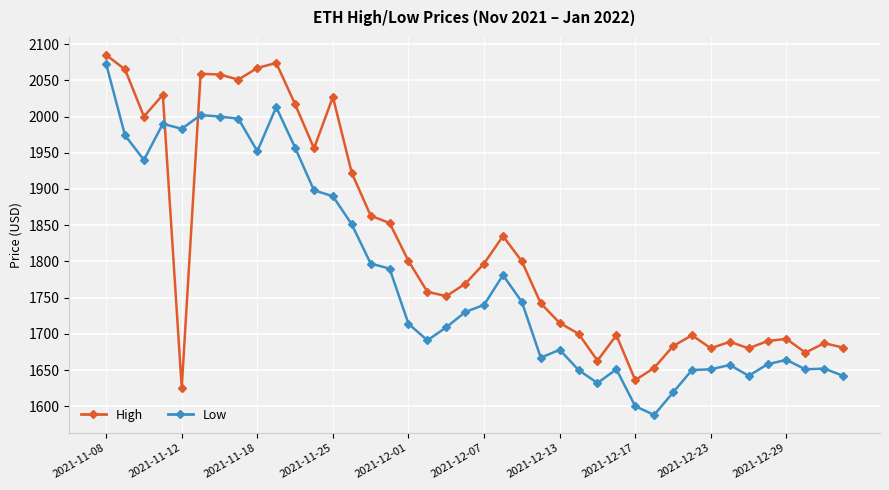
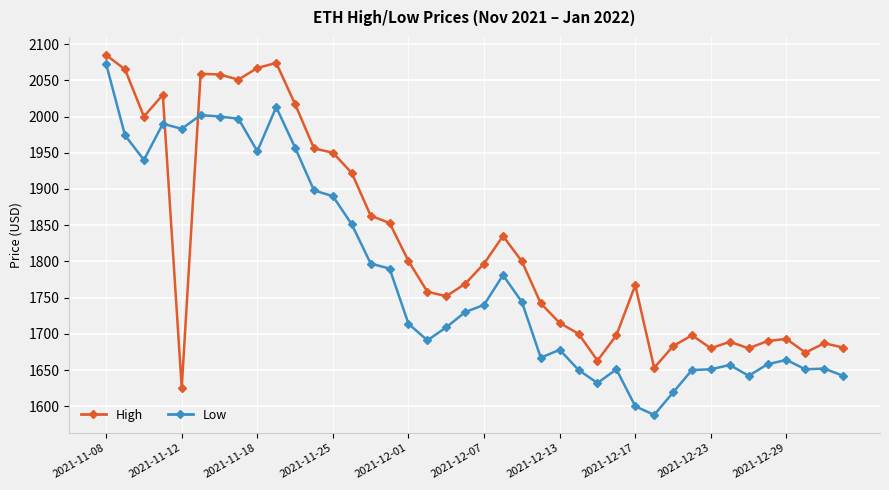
  {
    "High": {
      "2021-11-08": 2090,
      "2021-11-12": 1630,
      "2021-11-18": 2070,
-     "2021-11-25": 2030,
+     "2021-11-25": 1950,
      "2021-12-01": 1800,
      "2021-12-07": 1800,
      "2021-12-13": 1720,
-     "2021-12-17": 1640,
+     "2021-12-17": 1770,
      "2021-12-23": 1680,
      "2021-12-29": 1690
    },
    "Low": {
      "2021-11-08": 2070,
      "2021-11-12": 1980,
      "2021-11-18": 1950,
      "2021-11-25": 1890,
      "2021-12-01": 1710,
      "2021-12-07": 1740,
      "2021-12-13": 1680,
      "2021-12-17": 1600,
      "2021-12-23": 1650,
      "2021-12-29": 1660
    }
  }
